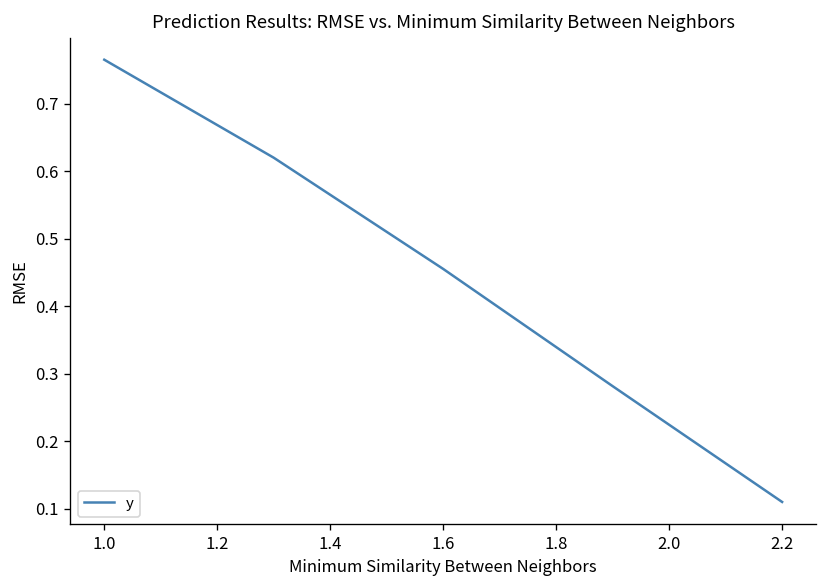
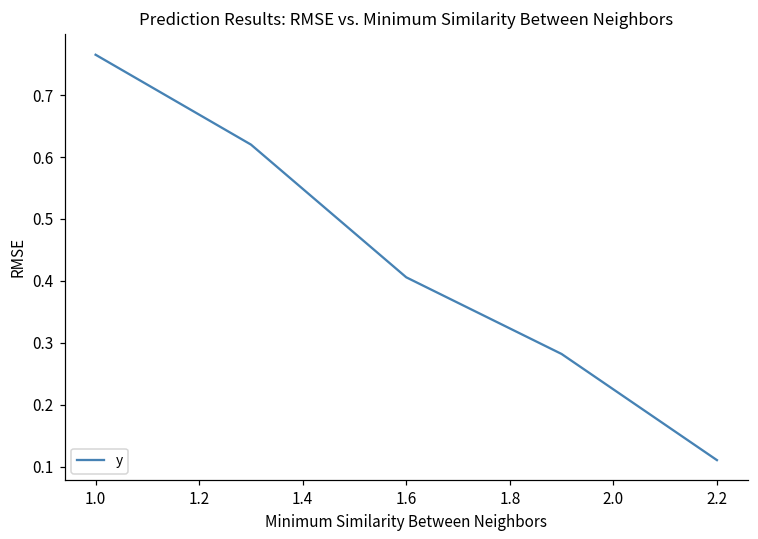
  {
    "1.0": 0.77,
-   "1.6": 0.46,
+   "1.6": 0.41,
    "2.2": 0.11
  }
